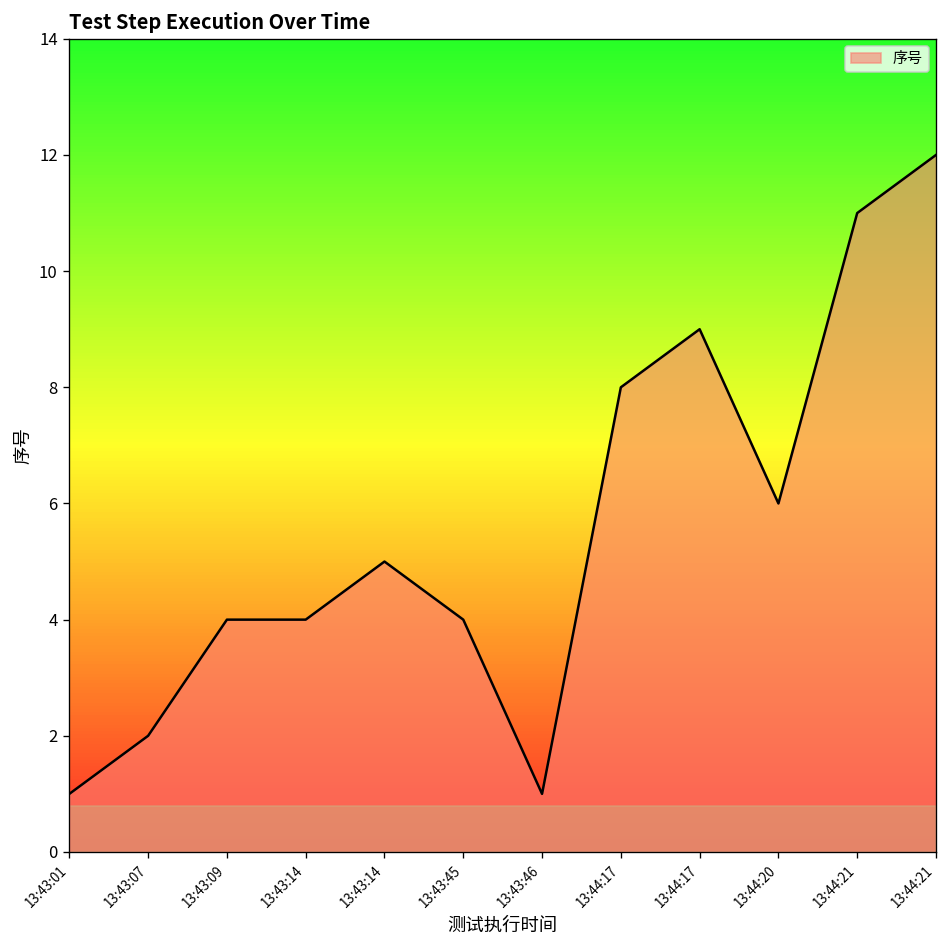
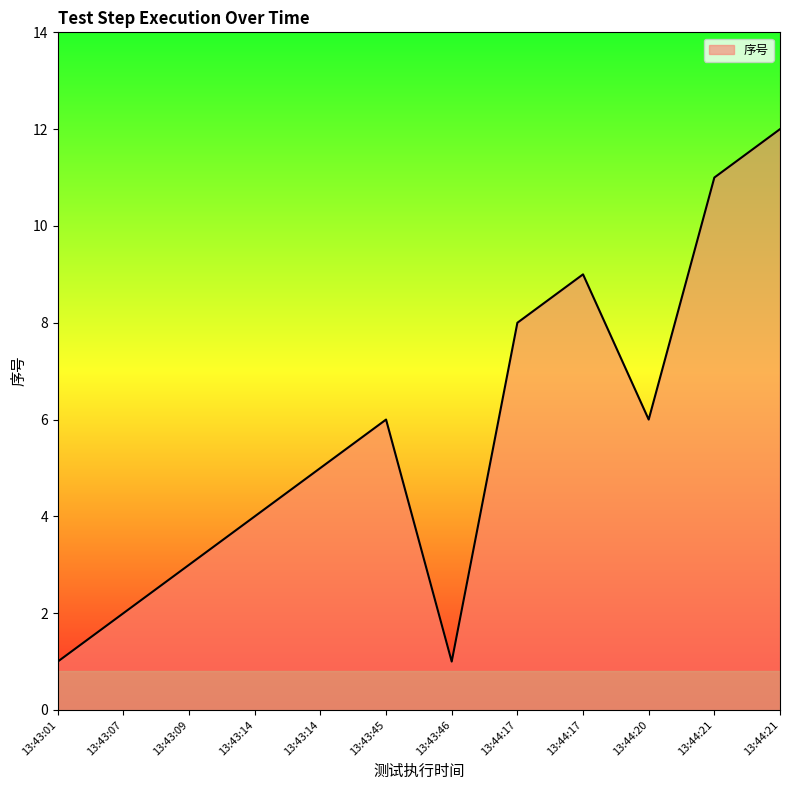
  {
    "13:43:01": 1,
    "13:43:07": 2,
-   "13:43:09": 4,
-   "13:43:45": 4,
+   "13:43:09": 3,
+   "13:43:45": 6,
    "13:43:46": 1,
    "13:44:20": 6
  }
